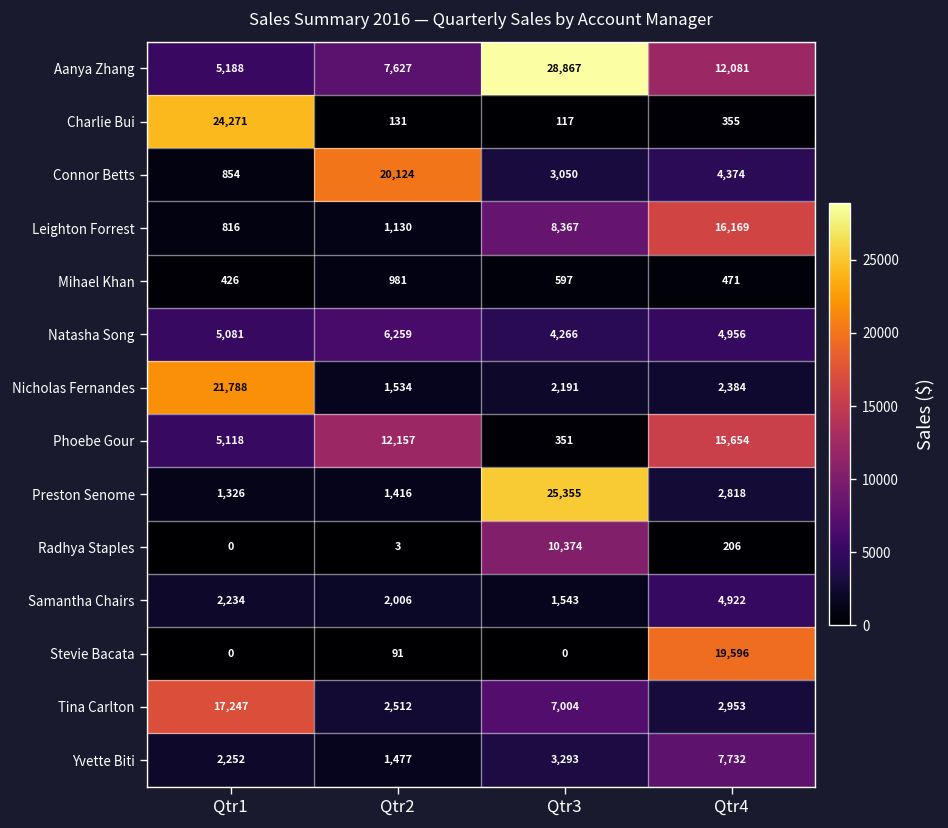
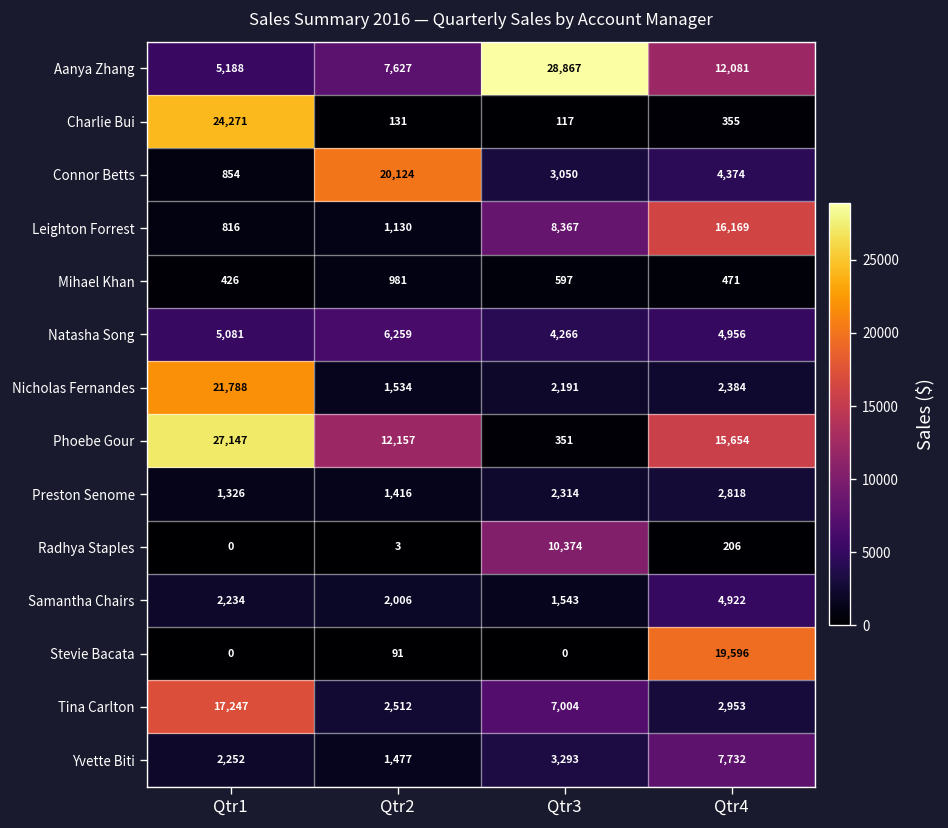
  {
    "Aanya Zhang": {
      "Qtr1": "5,188",
      "Qtr2": "7,627",
      "Qtr3": "28,867",
      "Qtr4": "12,081"
    },
    "Charlie Bui": {
      "Qtr1": "24,271",
      "Qtr2": "131",
      "Qtr3": "117",
      "Qtr4": "355"
    },
    "Connor Betts": {
      "Qtr1": "854",
      "Qtr2": "20,124",
      "Qtr3": "3,050",
      "Qtr4": "4,374"
    },
    "Leighton Forrest": {
      "Qtr1": "816",
      "Qtr2": "1,130",
      "Qtr3": "8,367",
      "Qtr4": "16,169"
    },
    "Mihael Khan": {
      "Qtr1": "426",
      "Qtr2": "981",
      "Qtr3": "597",
      "Qtr4": "471"
    },
    "Natasha Song": {
      "Qtr1": "5,081",
      "Qtr2": "6,259",
      "Qtr3": "4,266",
      "Qtr4": "4,956"
    },
    "Nicholas Fernandes": {
      "Qtr1": "21,788",
      "Qtr2": "1,534",
      "Qtr3": "2,191",
      "Qtr4": "2,384"
    },
    "Phoebe Gour": {
-     "Qtr1": "5,118",
+     "Qtr1": "27,147",
      "Qtr2": "12,157",
      "Qtr3": "351",
      "Qtr4": "15,654"
    },
    "Preston Senome": {
      "Qtr1": "1,326",
      "Qtr2": "1,416",
-     "Qtr3": "25,355",
+     "Qtr3": "2,314",
      "Qtr4": "2,818"
    },
    "Radhya Staples": {
      "Qtr1": "0",
      "Qtr2": "3",
      "Qtr3": "10,374",
      "Qtr4": "206"
    },
    "Samantha Chairs": {
      "Qtr1": "2,234",
      "Qtr2": "2,006",
      "Qtr3": "1,543",
      "Qtr4": "4,922"
    },
    "Stevie Bacata": {
      "Qtr1": "0",
      "Qtr2": "91",
      "Qtr3": "0",
      "Qtr4": "19,596"
    },
    "Tina Carlton": {
      "Qtr1": "17,247",
      "Qtr2": "2,512",
      "Qtr3": "7,004",
      "Qtr4": "2,953"
    },
    "Yvette Biti": {
      "Qtr1": "2,252",
      "Qtr2": "1,477",
      "Qtr3": "3,293",
      "Qtr4": "7,732"
    }
  }
